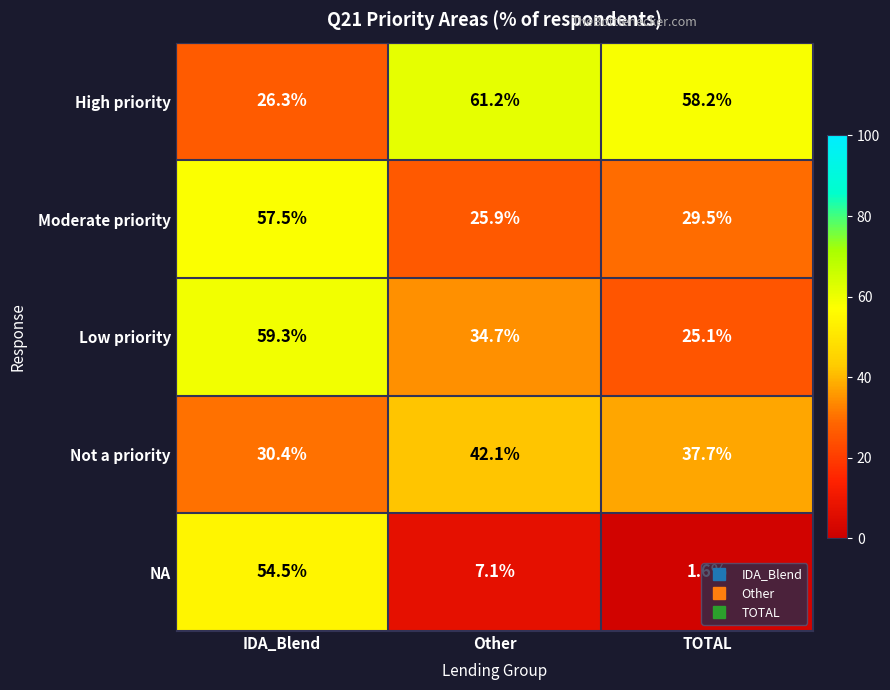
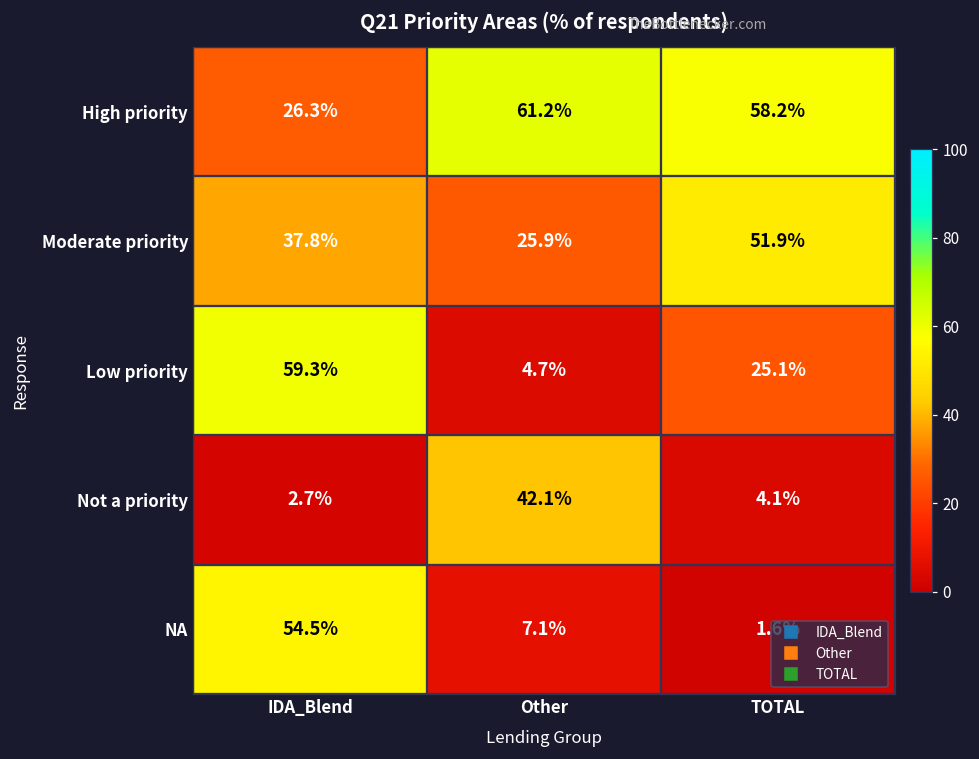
  {
    "High priority": {
      "IDA_Blend": "26.3%",
      "Other": "61.2%",
      "TOTAL": "58.2%"
    },
    "Moderate priority": {
-     "IDA_Blend": "57.5%",
+     "IDA_Blend": "37.8%",
      "Other": "25.9%",
-     "TOTAL": "29.5%"
+     "TOTAL": "51.9%"
    },
    "Low priority": {
      "IDA_Blend": "59.3%",
-     "Other": "34.7%",
+     "Other": "4.7%",
      "TOTAL": "25.1%"
    },
    "Not a priority": {
-     "IDA_Blend": "30.4%",
+     "IDA_Blend": "2.7%",
      "Other": "42.1%",
-     "TOTAL": "37.7%"
+     "TOTAL": "4.1%"
    },
    "NA": {
      "IDA_Blend": "54.5%",
      "Other": "7.1%"
    }
  }
